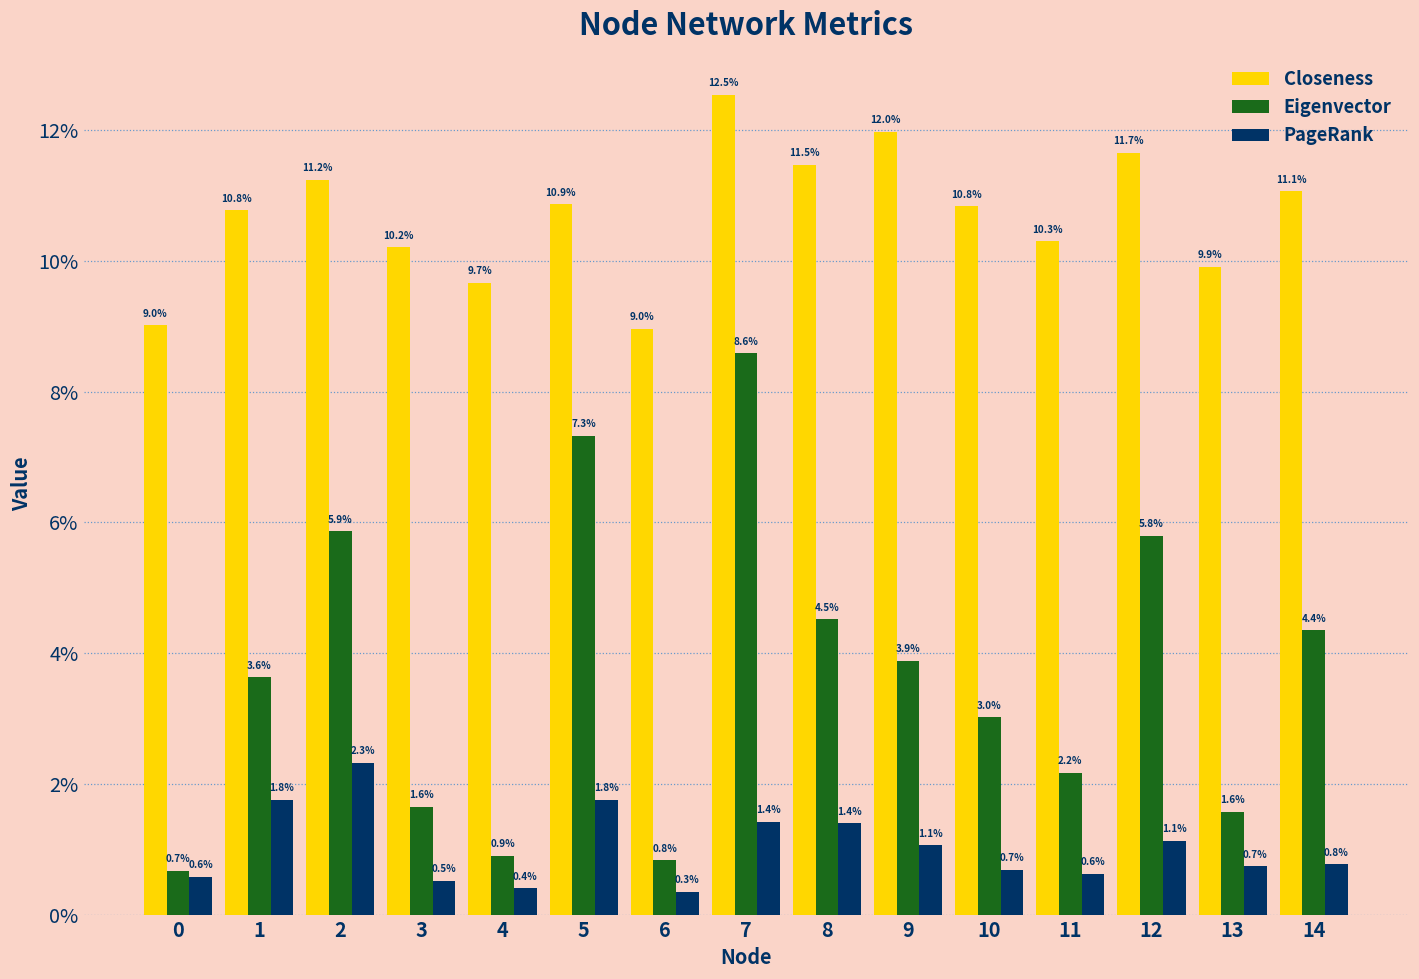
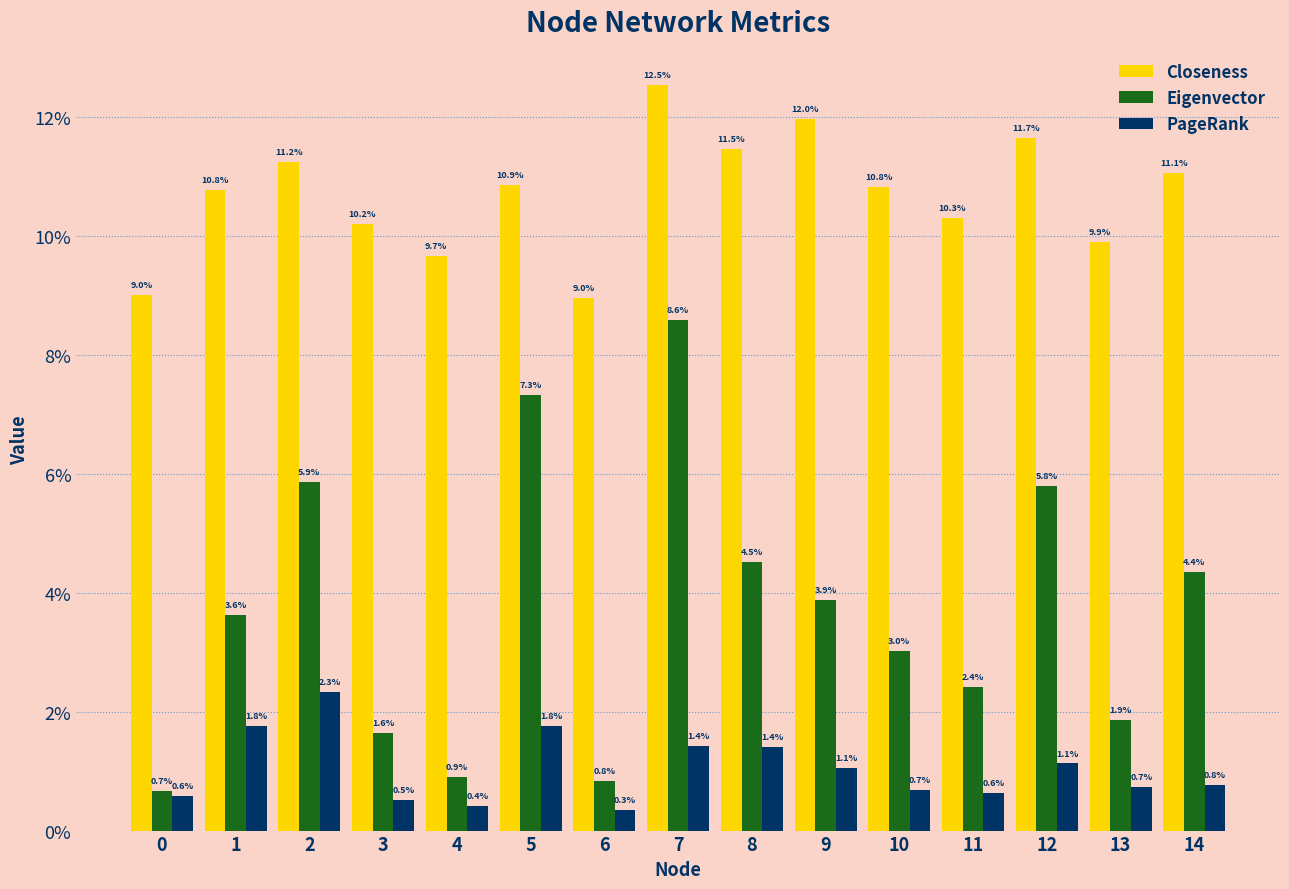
  {
    "Closeness": {
      "0": "9.0%",
      "1": "10.8%",
      "2": "11.2%",
      "3": "10.2%",
      "4": "9.7%",
      "5": "10.9%",
      "6": "9.0%",
      "7": "12.5%",
      "8": "11.5%",
      "9": "12.0%",
      "10": "10.8%",
      "11": "10.3%",
      "12": "11.7%",
      "13": "9.9%",
      "14": "11.1%"
    },
    "Eigenvector": {
      "0": "0.7%",
      "1": "3.6%",
      "2": "5.9%",
      "3": "1.6%",
      "4": "0.9%",
      "5": "7.3%",
      "6": "0.8%",
      "7": "8.6%",
      "8": "4.5%",
      "9": "3.9%",
      "10": "3.0%",
-     "11": "2.2%",
+     "11": "2.4%",
      "12": "5.8%",
-     "13": "1.6%",
+     "13": "1.9%",
      "14": "4.4%"
    },
    "PageRank": {
      "0": "0.6%",
      "1": "1.8%",
      "2": "2.3%",
      "3": "0.5%",
      "4": "0.4%",
      "5": "1.8%",
      "6": "0.3%",
      "7": "1.4%",
      "8": "1.4%",
      "9": "1.1%",
      "10": "0.7%",
      "11": "0.6%",
      "12": "1.1%",
      "13": "0.7%",
      "14": "0.8%"
    }
  }
